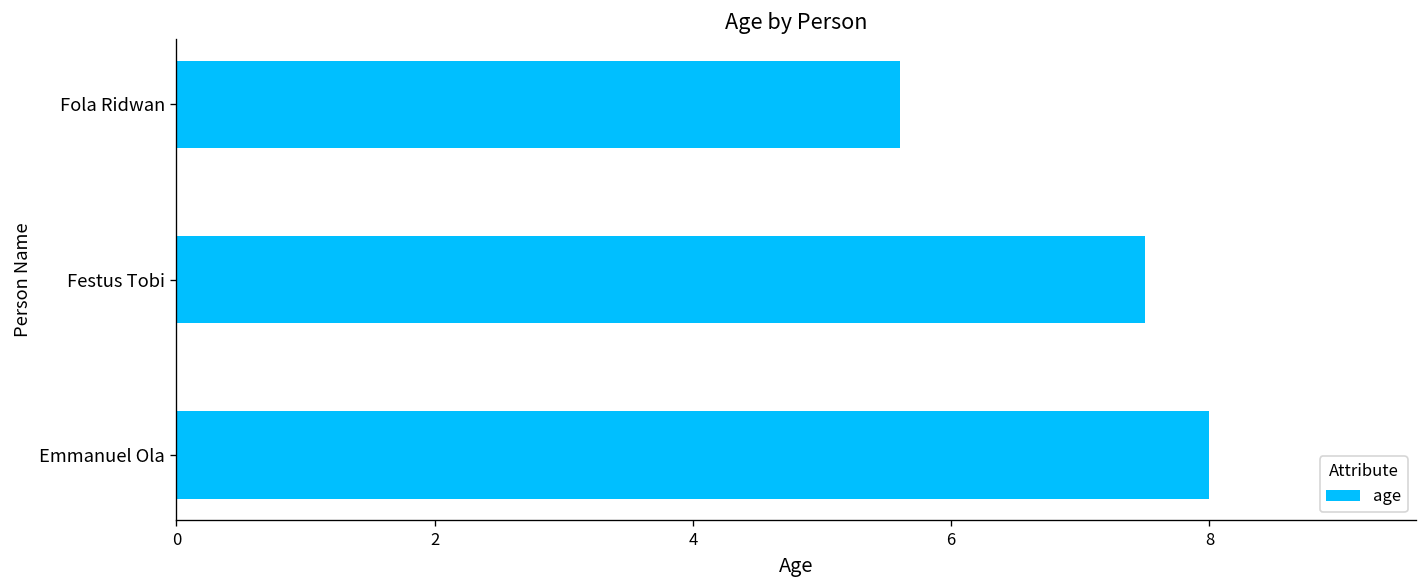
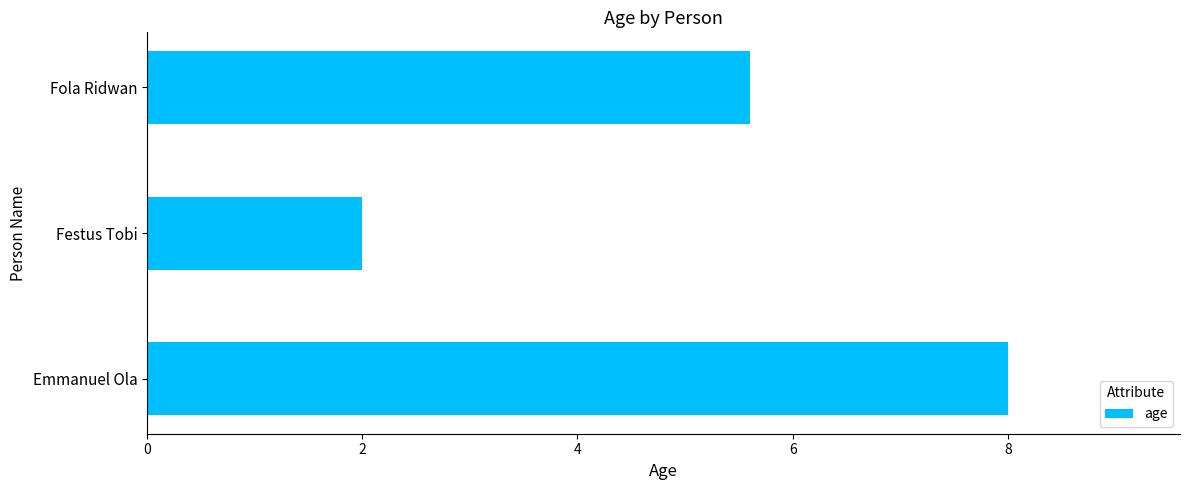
  {
    "Fola Ridwan": 5.6,
-   "Festus Tobi": 7.5,
+   "Festus Tobi": 2.0,
    "Emmanuel Ola": 8.0
  }
